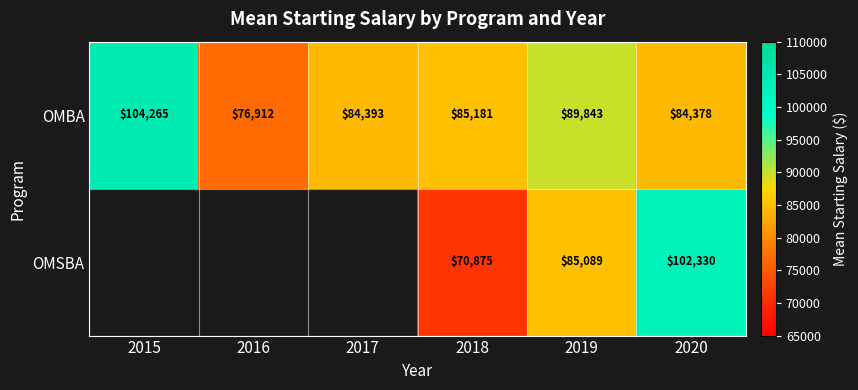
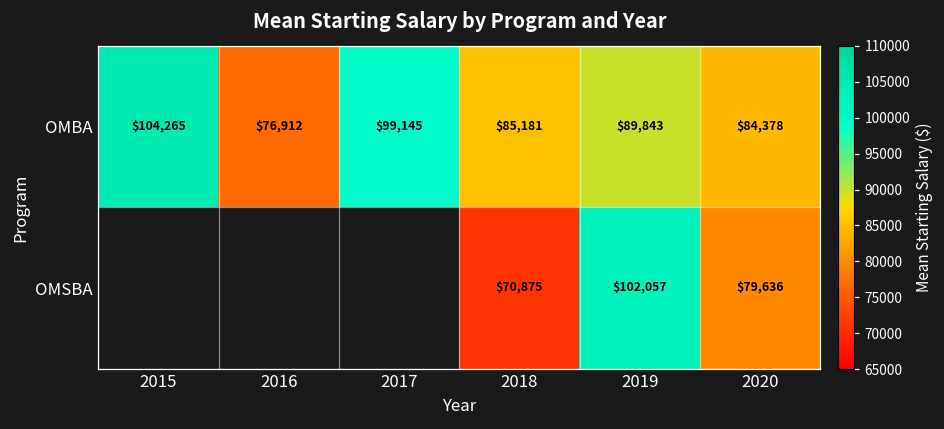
  {
    "OMBA": {
      "2015": "$104,265",
      "2016": "$76,912",
-     "2017": "$84,393",
+     "2017": "$99,145",
      "2018": "$85,181",
      "2019": "$89,843",
      "2020": "$84,378"
    },
    "OMSBA": {
      "2018": "$70,875",
-     "2019": "$85,089",
-     "2020": "$102,330"
+     "2019": "$102,057",
+     "2020": "$79,636"
    }
  }
